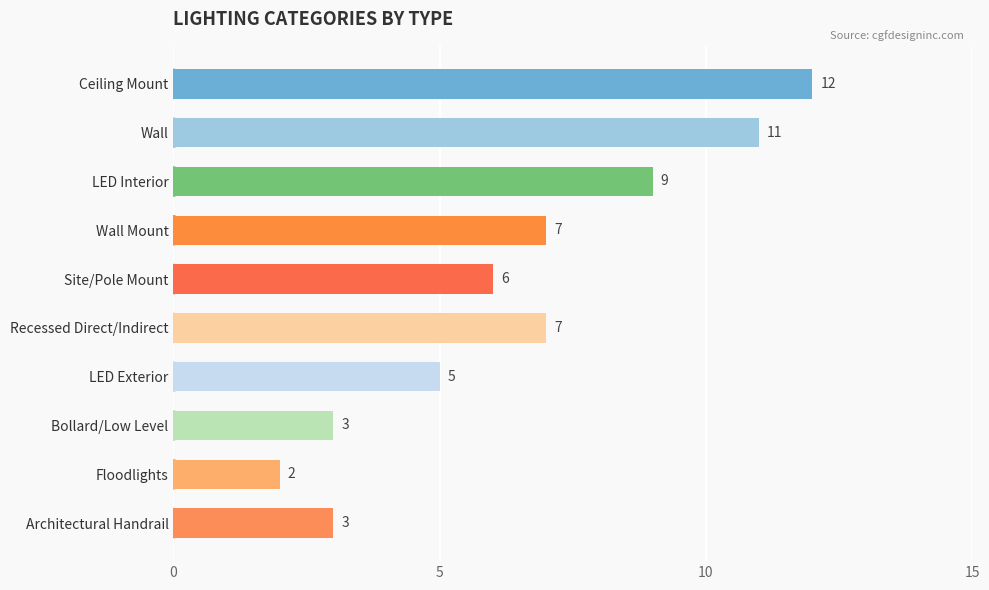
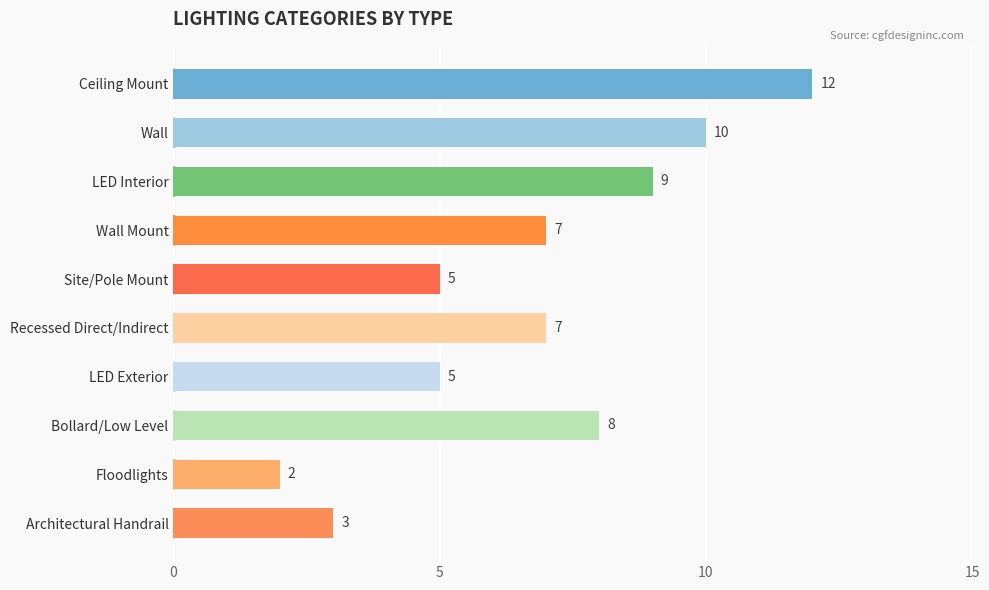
  {
    "Ceiling Mount": 12,
-   "Wall": 11,
+   "Wall": 10,
    "LED Interior": 9,
    "Wall Mount": 7,
-   "Site/Pole Mount": 6,
+   "Site/Pole Mount": 5,
    "Recessed Direct/Indirect": 7,
    "LED Exterior": 5,
-   "Bollard/Low Level": 3,
+   "Bollard/Low Level": 8,
    "Floodlights": 2,
    "Architectural Handrail": 3
  }
